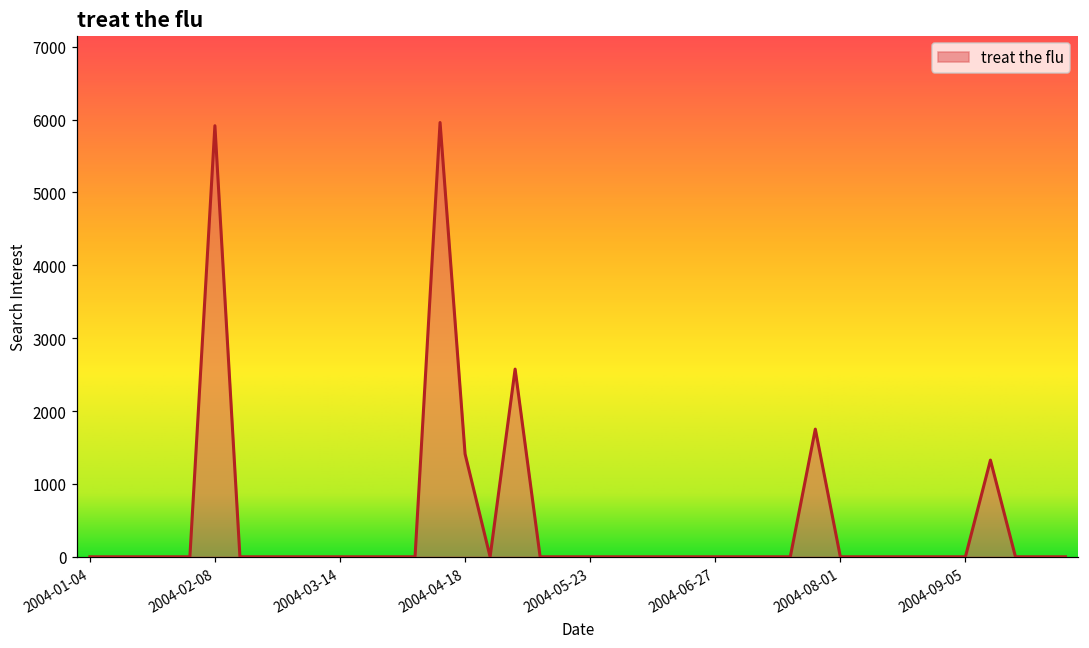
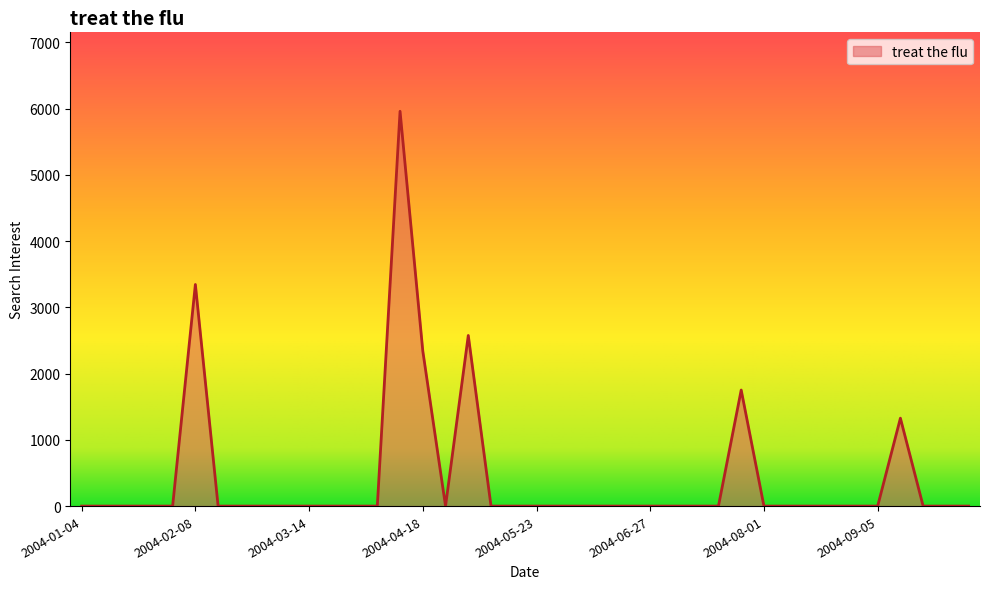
  {
    "2004-01-04": 0,
-   "2004-02-08": 5900,
+   "2004-02-08": 3300,
    "2004-03-14": 0,
-   "2004-04-18": 1400,
+   "2004-04-18": 2300,
    "2004-05-23": 0,
    "2004-06-27": 0,
    "2004-08-01": 0,
    "2004-09-05": 0
  }
